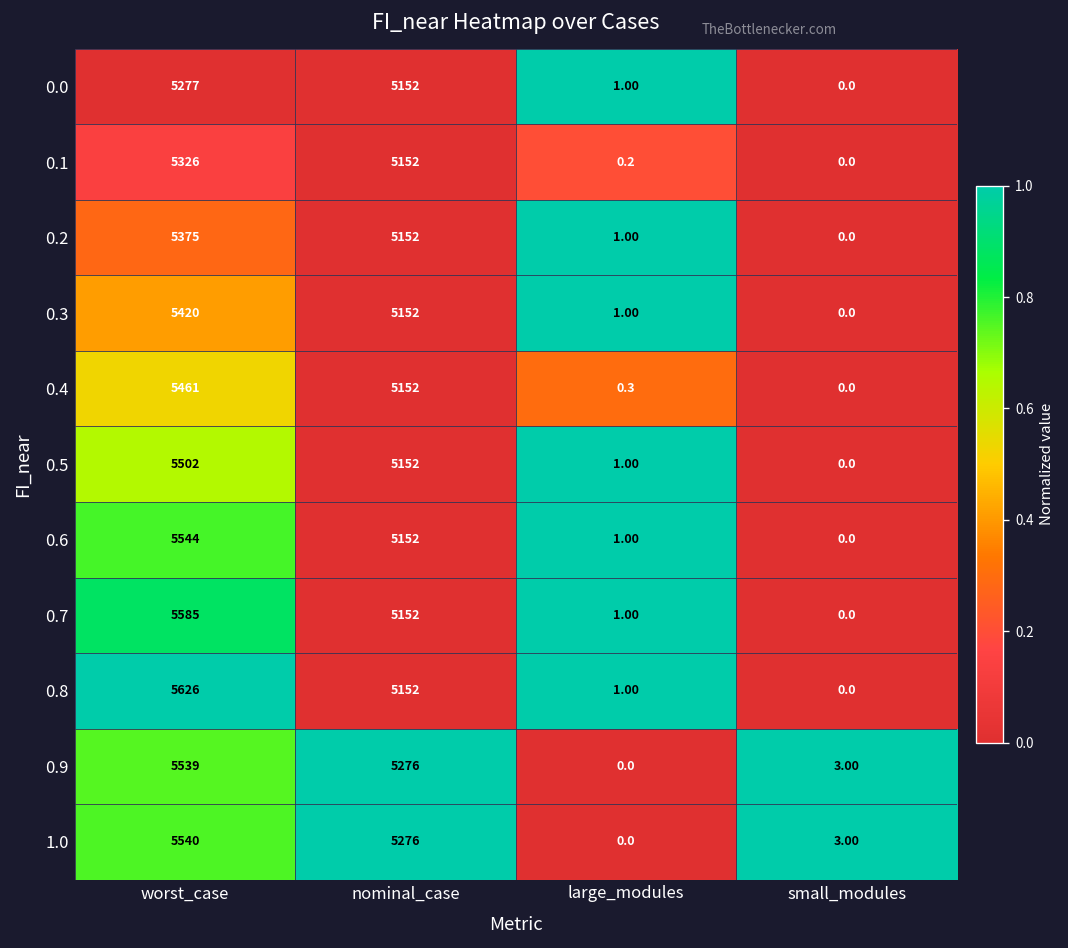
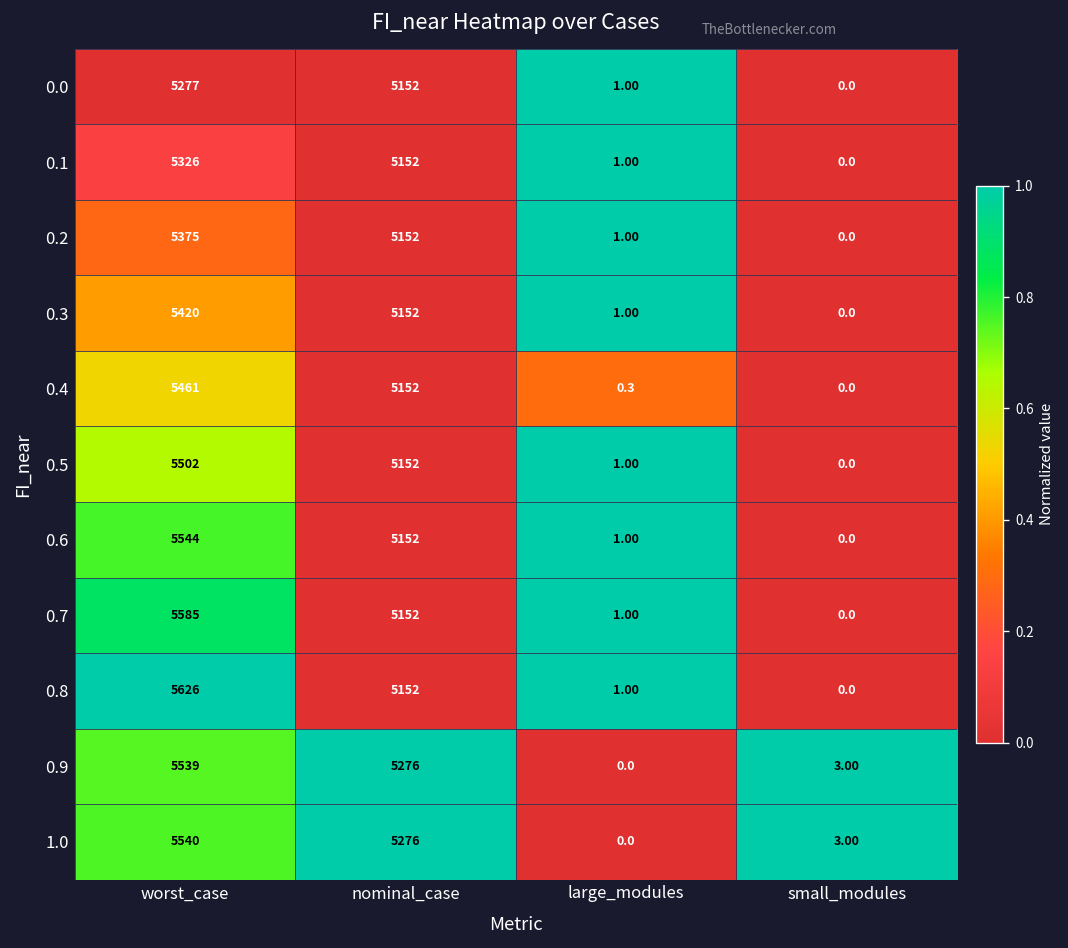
  {
    "0.0": {
      "worst_case": 5277,
      "nominal_case": 5152,
      "large_modules": 1.00,
      "small_modules": 0.0
    },
    "0.1": {
      "worst_case": 5326,
      "nominal_case": 5152,
-     "large_modules": 0.2,
+     "large_modules": 1.00,
      "small_modules": 0.0
    },
    "0.2": {
      "worst_case": 5375,
      "nominal_case": 5152,
      "large_modules": 1.00,
      "small_modules": 0.0
    },
    "0.3": {
      "worst_case": 5420,
      "nominal_case": 5152,
      "large_modules": 1.00,
      "small_modules": 0.0
    },
    "0.4": {
      "worst_case": 5461,
      "nominal_case": 5152,
      "large_modules": 0.3,
      "small_modules": 0.0
    },
    "0.5": {
      "worst_case": 5502,
      "nominal_case": 5152,
      "large_modules": 1.00,
      "small_modules": 0.0
    },
    "0.6": {
      "worst_case": 5544,
      "nominal_case": 5152,
      "large_modules": 1.00,
      "small_modules": 0.0
    },
    "0.7": {
      "worst_case": 5585,
      "nominal_case": 5152,
      "large_modules": 1.00,
      "small_modules": 0.0
    },
    "0.8": {
      "worst_case": 5626,
      "nominal_case": 5152,
      "large_modules": 1.00,
      "small_modules": 0.0
    },
    "0.9": {
      "worst_case": 5539,
      "nominal_case": 5276,
      "large_modules": 0.0,
      "small_modules": 3.00
    },
    "1.0": {
      "worst_case": 5540,
      "nominal_case": 5276,
      "large_modules": 0.0,
      "small_modules": 3.00
    }
  }
